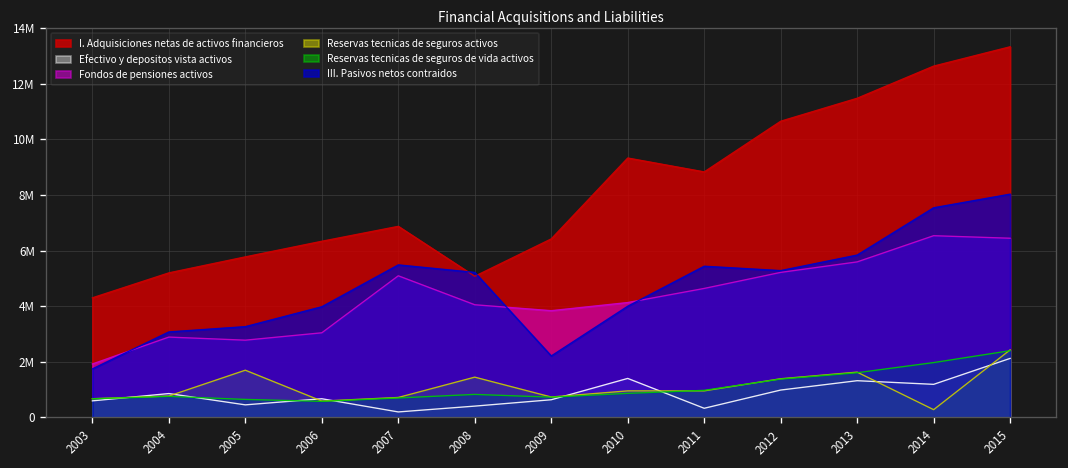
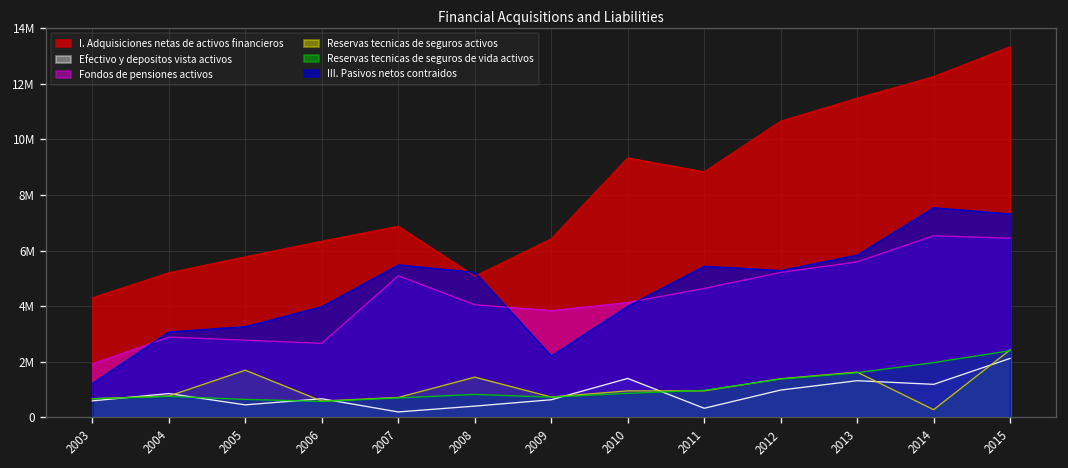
  {
    "I. Adquisiciones netas de activos financieros": {
      "2003": 4300000,
      "2004": 5200000,
      "2005": 5800000,
      "2006": 6300000,
      "2007": 6900000,
      "2008": 5100000,
      "2009": 6400000,
      "2010": 9300000,
      "2011": 8800000,
      "2012": 10700000,
      "2013": 11500000,
-     "2014": 12600000,
+     "2014": 12300000,
      "2015": 13300000
    },
    "Efectivo y depositos vista activos": {
      "2005": 400000,
      "2007": 200000,
      "2008": 400000,
      "2010": 1400000,
      "2011": 300000,
      "2012": 1000000,
      "2013": 1300000,
      "2014": 1200000,
      "2015": 2100000
    },
    "Fondos de pensiones activos": {
      "2003": 1900000,
      "2004": 2900000,
      "2005": 2800000,
-     "2006": 3000000,
+     "2006": 2700000,
      "2007": 5100000,
      "2008": 4000000,
      "2009": 3800000,
      "2010": 4100000,
      "2011": 4600000,
      "2013": 5600000,
      "2014": 6500000,
      "2015": 6400000
    },
    "Reservas tecnicas de seguros activos": {
      "2005": 1700000,
      "2008": 1400000,
      "2014": 300000
    },
    "Reservas tecnicas de seguros de vida activos": {
      "2005": 600000,
      "2008": 800000,
      "2014": 2000000
    },
    "III. Pasivos netos contraidos": {
-     "2003": 1700000,
+     "2003": 1200000,
      "2004": 3100000,
      "2005": 3300000,
      "2006": 4000000,
      "2007": 5500000,
      "2008": 5200000,
      "2009": 2200000,
      "2010": 4000000,
      "2011": 5400000,
      "2013": 5800000,
      "2014": 7500000,
-     "2015": 8000000
+     "2015": 7300000
    }
  }
